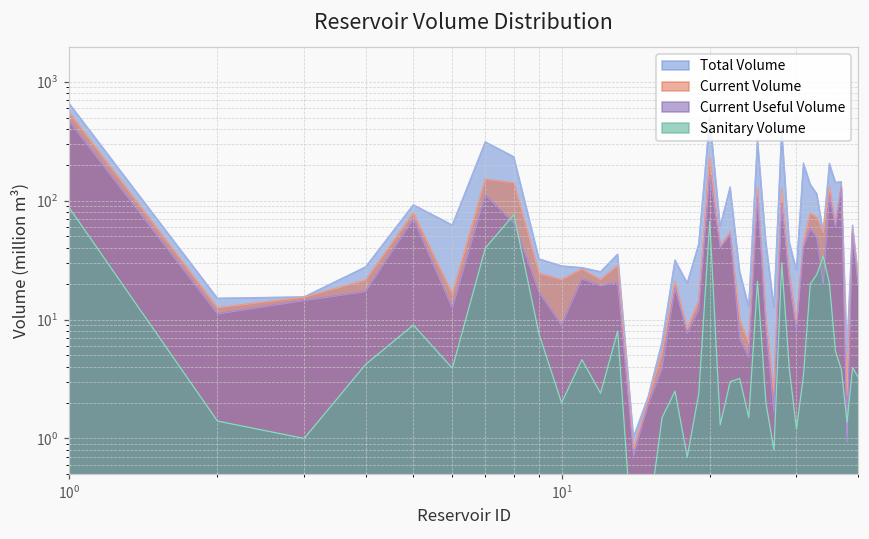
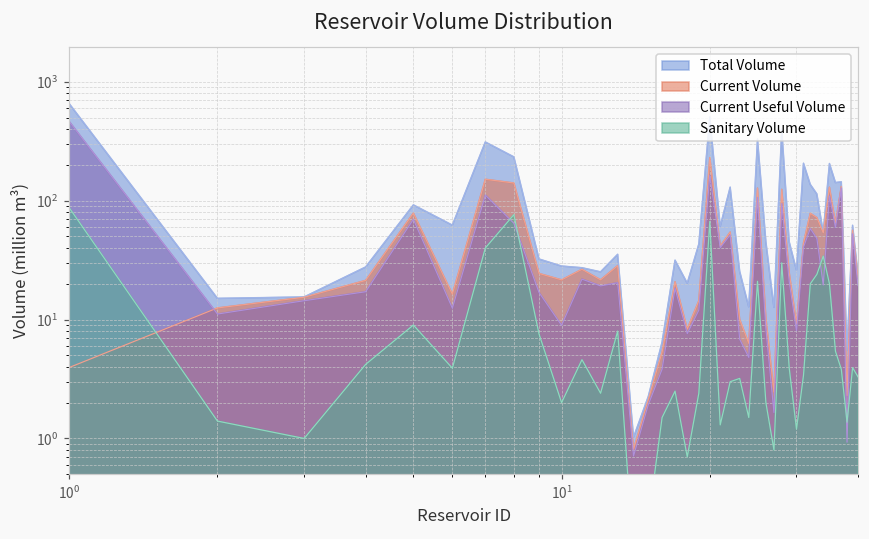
  {
    "Current Volume": {
-     "10^0": 600,
+     "10^0": 4.0,
      "10^1": 22
    },
    "Sanitary Volume": {
      "10^0": 90,
      "10^1": 2.0
    }
  }
